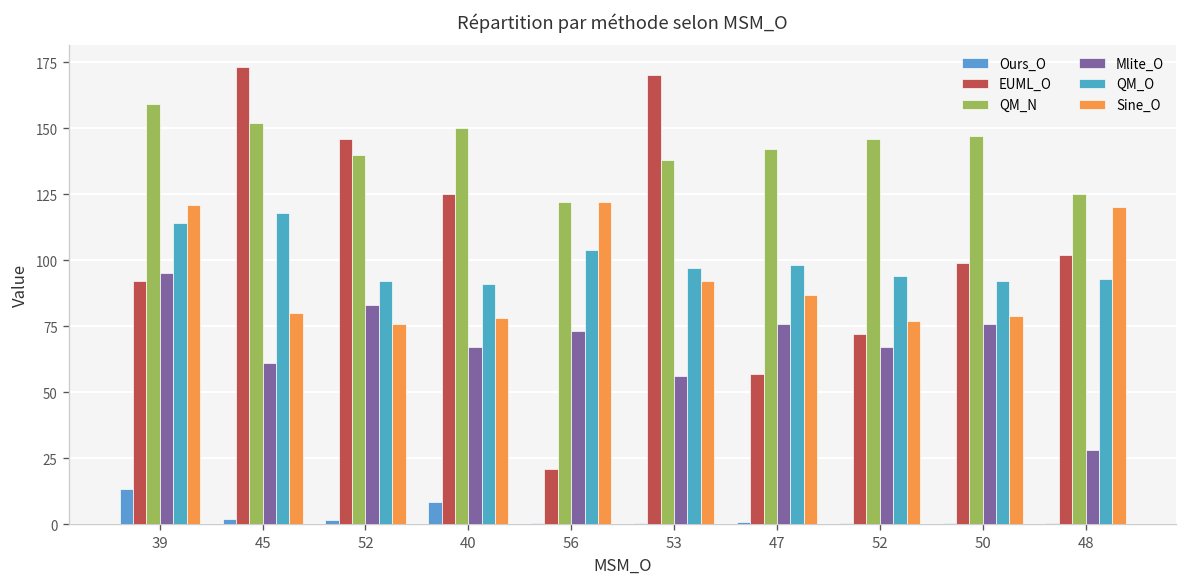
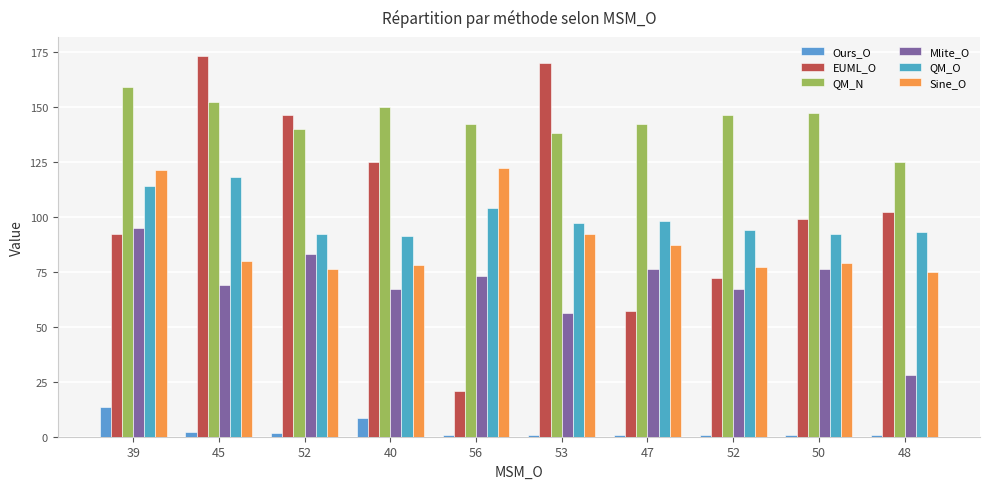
  {
    "EUML_O": {
      "39": 92,
      "45": 173,
      "40": 125,
      "56": 21,
      "53": 170,
      "47": 57,
      "50": 99,
      "48": 102
    },
    "QM_N": {
      "39": 159,
      "45": 152,
      "40": 150,
-     "56": 122,
+     "56": 142,
      "53": 138,
      "47": 142,
      "50": 147,
      "48": 125
    },
    "Mlite_O": {
      "39": 95,
-     "45": 61,
+     "45": 69,
      "40": 67,
      "56": 73,
      "53": 56,
      "47": 76,
      "50": 76,
      "48": 28
    },
    "Sine_O": {
      "39": 121,
      "45": 80,
      "40": 78,
      "56": 122,
      "53": 92,
      "47": 87,
      "50": 79,
-     "48": 120
+     "48": 75
    }
  }
